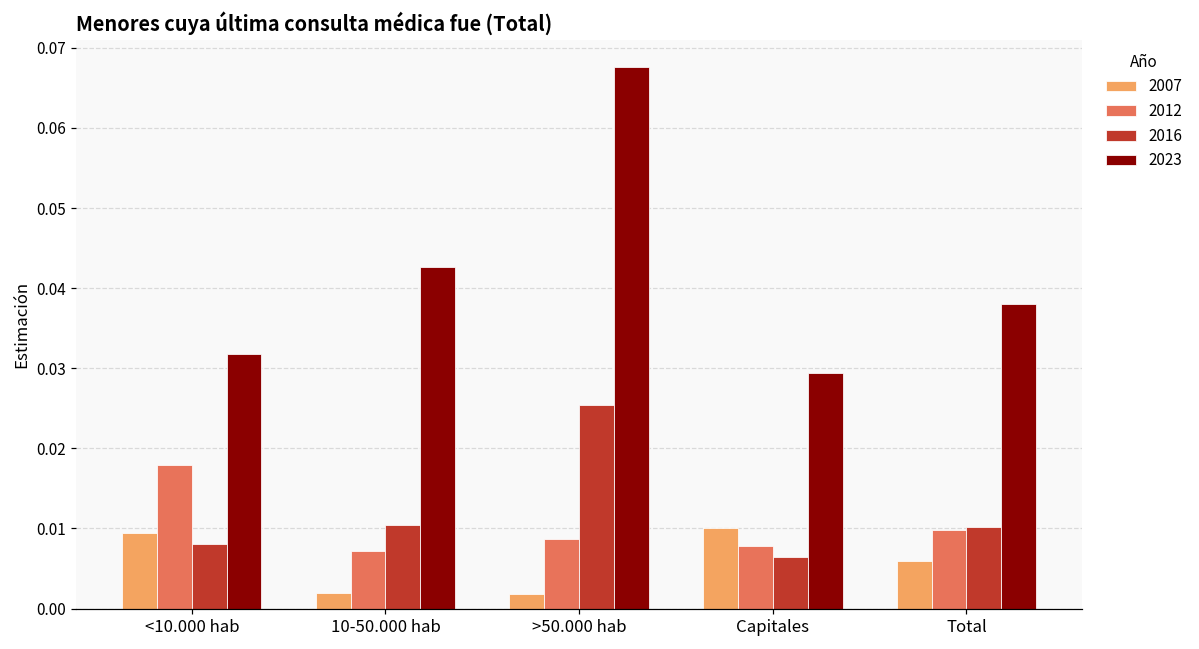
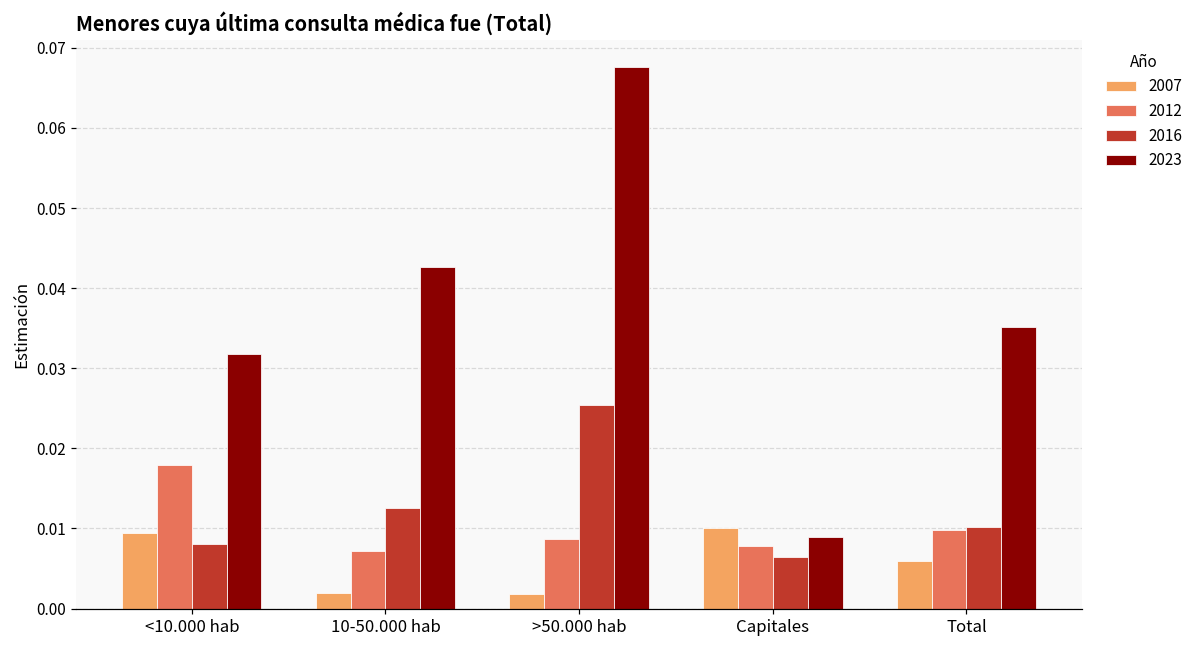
  {
    "2016": {
      "<10.000 hab": 0.008,
-     "10-50.000 hab": 0.010,
+     "10-50.000 hab": 0.013,
      ">50.000 hab": 0.025,
      "Capitales": 0.006,
      "Total": 0.010
    },
    "2023": {
      "<10.000 hab": 0.032,
      "10-50.000 hab": 0.043,
      ">50.000 hab": 0.068,
-     "Capitales": 0.029,
-     "Total": 0.038
+     "Capitales": 0.009,
+     "Total": 0.035
    }
  }
